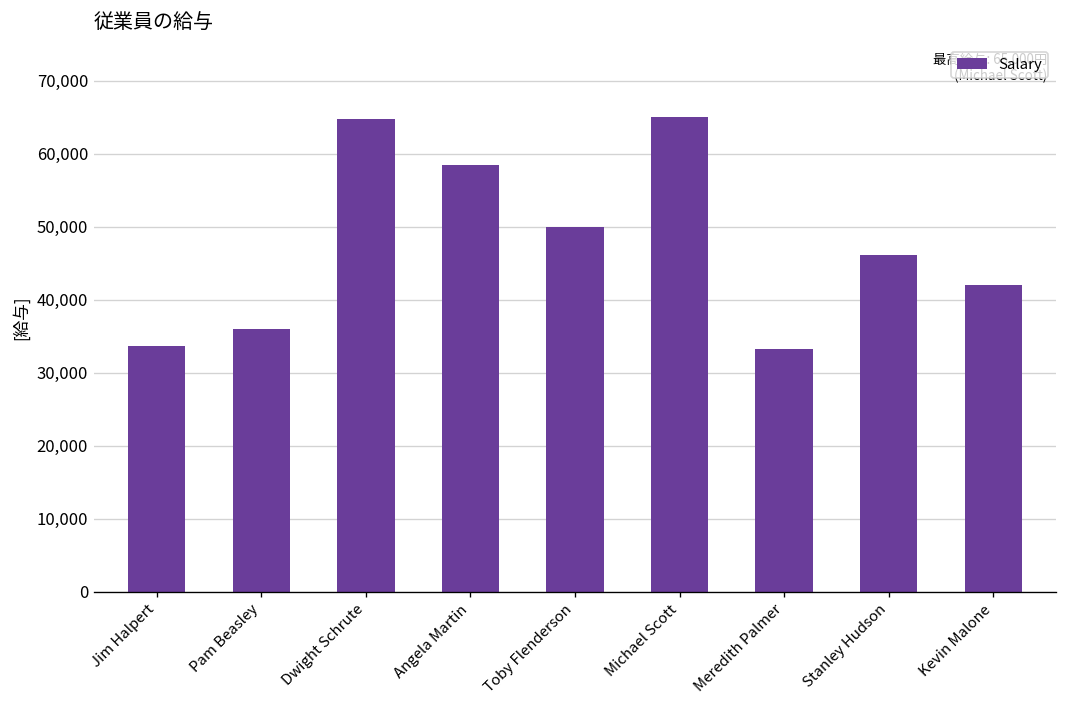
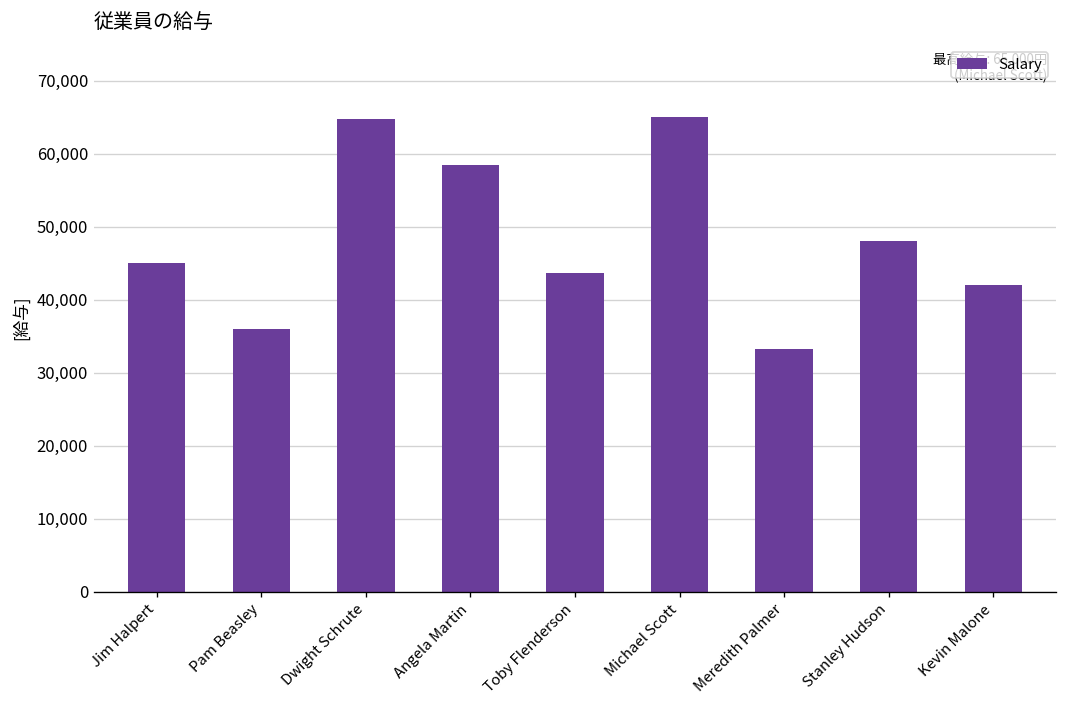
  {
-   "Jim Halpert": "34,000",
+   "Jim Halpert": "45,000",
    "Pam Beasley": "36,000",
    "Dwight Schrute": "65,000",
    "Angela Martin": "58,000",
-   "Toby Flenderson": "50,000",
+   "Toby Flenderson": "44,000",
    "Michael Scott": "65,000",
    "Meredith Palmer": "33,000",
-   "Stanley Hudson": "46,000",
+   "Stanley Hudson": "48,000",
    "Kevin Malone": "42,000"
  }
